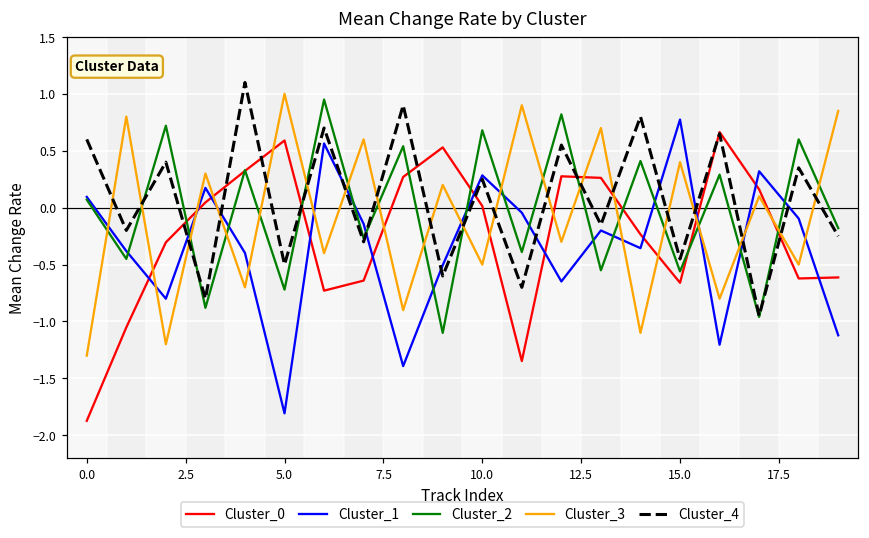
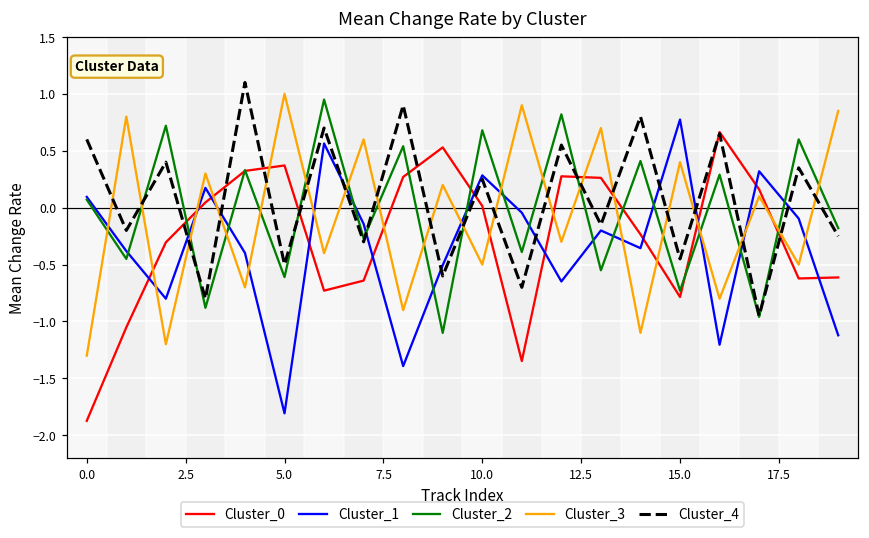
  {
    "Cluster_0": {
      "0.0": -1.87,
-     "5.0": 0.59,
+     "5.0": 0.37,
      "10.0": 0.01,
-     "15.0": -0.66
+     "15.0": -0.78
    },
    "Cluster_1": {
      "0.0": 0.09,
      "5.0": -1.81,
      "10.0": 0.28,
      "15.0": 0.77
    },
    "Cluster_2": {
      "0.0": 0.07,
-     "5.0": -0.72,
+     "5.0": -0.61,
      "10.0": 0.68,
-     "15.0": -0.56
+     "15.0": -0.73
    },
    "Cluster_3": {
      "0.0": -1.30,
      "5.0": 1.00,
      "10.0": -0.50,
      "15.0": 0.40
    },
    "Cluster_4": {
      "0.0": 0.60,
      "5.0": -0.50,
      "10.0": 0.25,
      "15.0": -0.45
    }
  }
